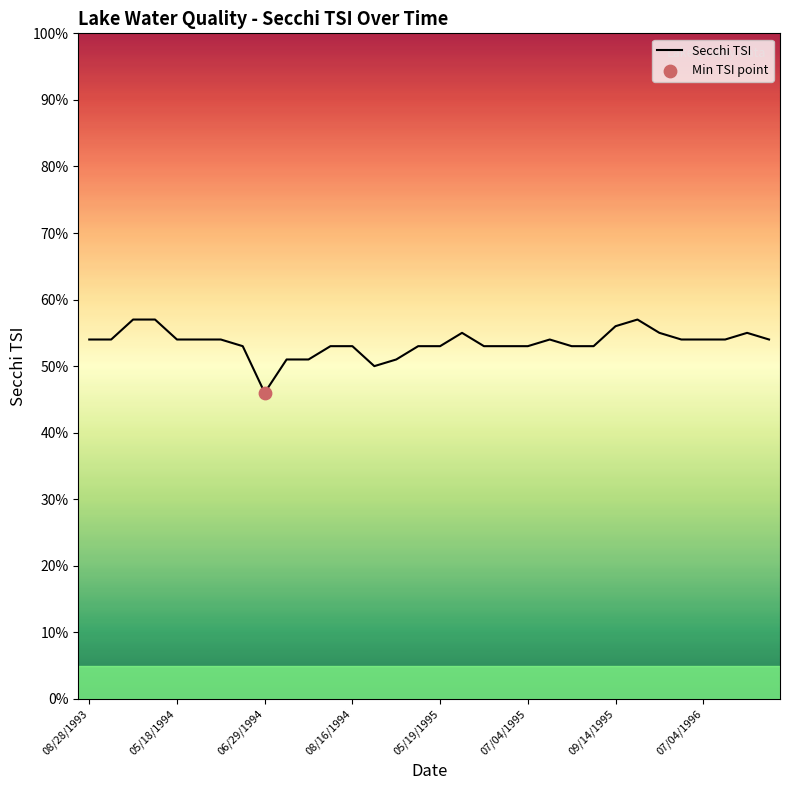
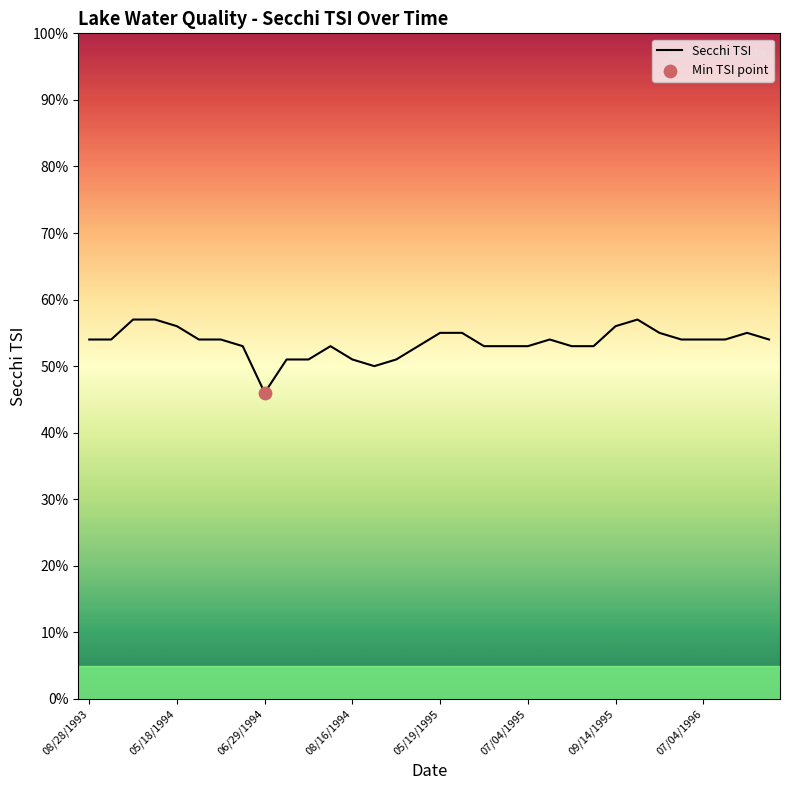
  {
    "Secchi TSI": {
      "08/28/1993": "54%",
-     "05/18/1994": "54%",
-     "08/16/1994": "53%",
-     "05/19/1995": "53%",
+     "05/18/1994": "56%",
+     "08/16/1994": "51%",
+     "05/19/1995": "55%",
      "07/04/1995": "53%",
      "09/14/1995": "56%",
      "07/04/1996": "54%"
    }
  }
